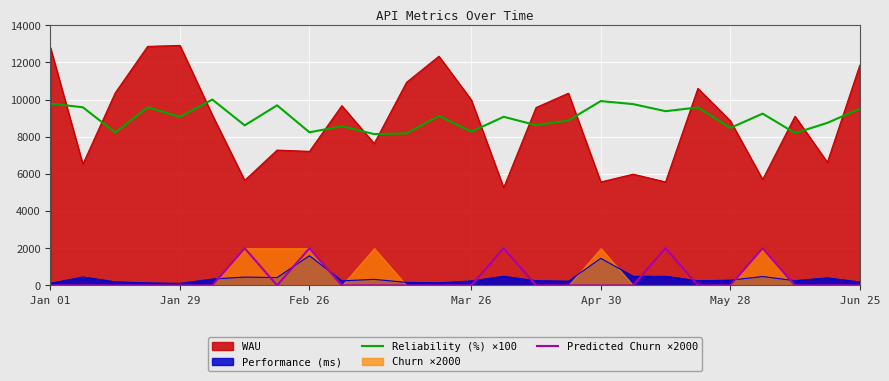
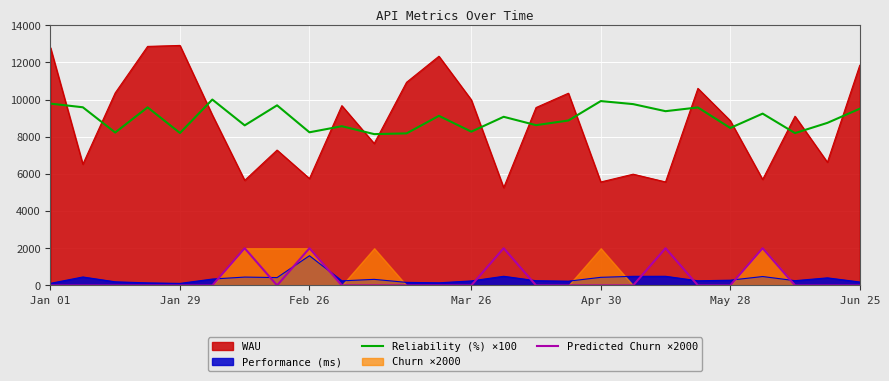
  {
    "WAU": {
      "Jan 01": 12800,
      "Jan 29": 12900,
-     "Feb 26": 7200,
+     "Feb 26": 5700,
      "Mar 26": 10000,
      "Apr 30": 5600,
      "May 28": 8900,
      "Jun 25": 11800
    },
    "Performance (ms)": {
      "Feb 26": 1600,
      "Mar 26": 200,
-     "Apr 30": 1500,
+     "Apr 30": 400,
      "May 28": 300,
      "Jun 25": 200
    },
    "Reliability (%) ×100": {
      "Jan 01": 9800,
-     "Jan 29": 9100,
+     "Jan 29": 8200,
      "Feb 26": 8200,
      "Mar 26": 8300,
      "Apr 30": 9900,
      "May 28": 8500,
      "Jun 25": 9500
    },
    "Churn ×2000": {
      "Apr 30": 2000
    },
    "Predicted Churn ×2000": {
      "Apr 30": 0
    }
  }
